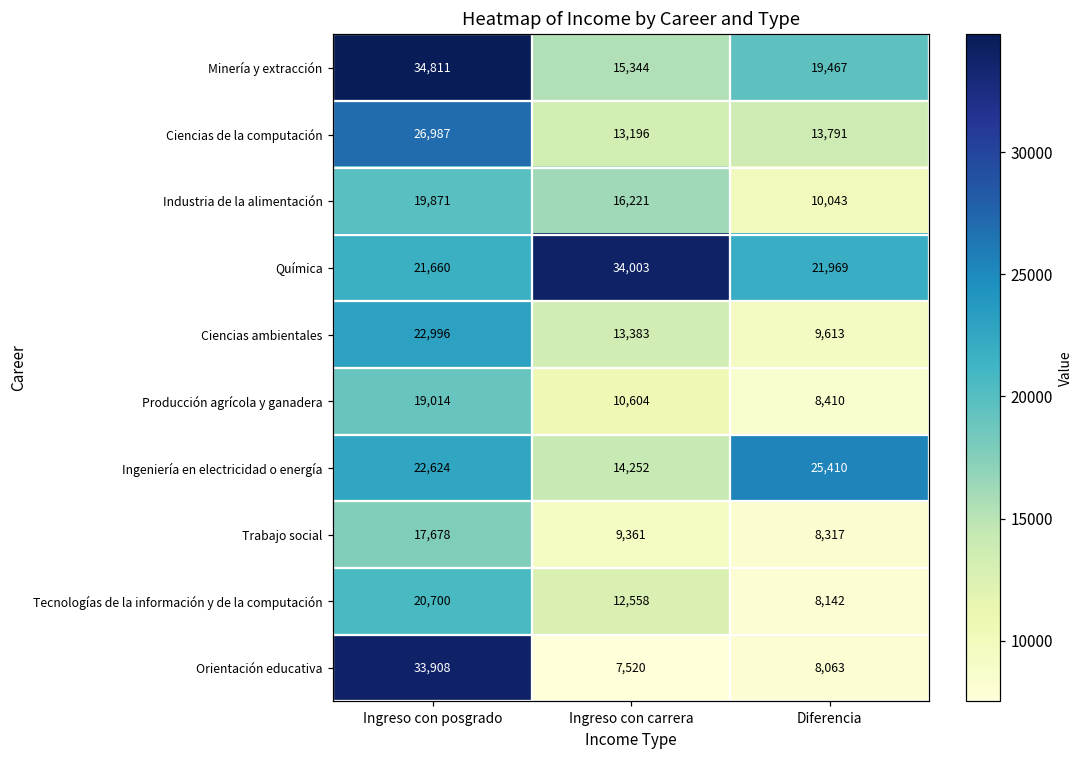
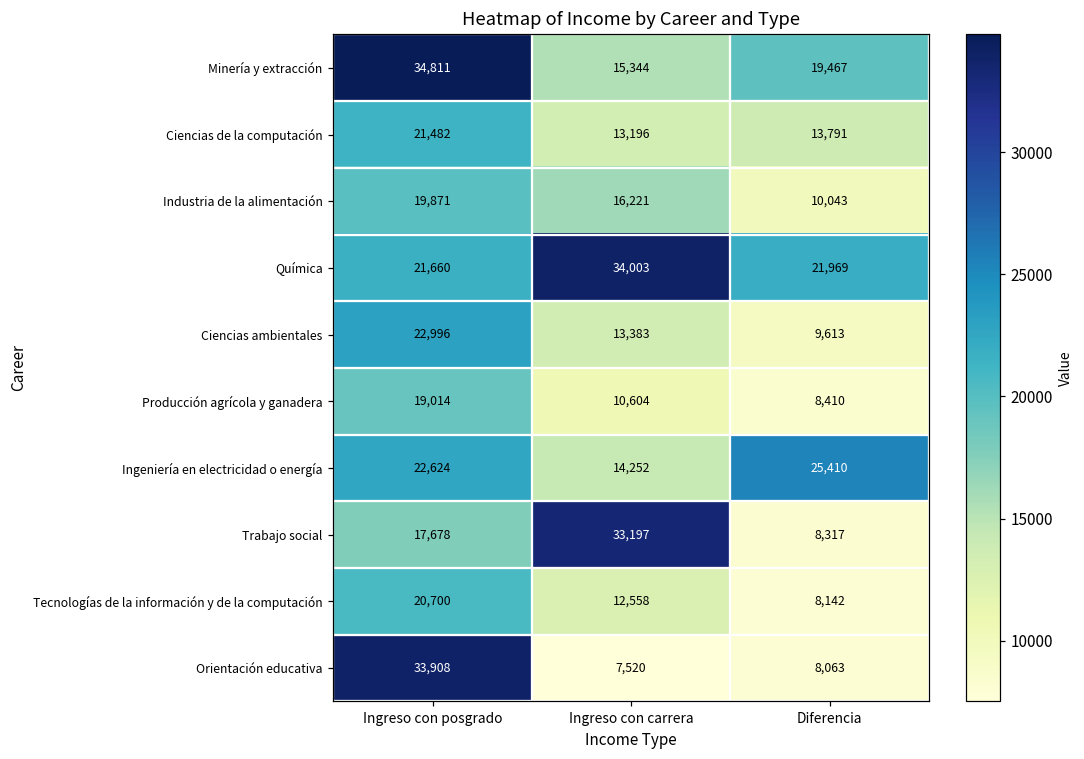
  {
    "Minería y extracción": {
      "Ingreso con posgrado": "34,811",
      "Ingreso con carrera": "15,344",
      "Diferencia": "19,467"
    },
    "Ciencias de la computación": {
-     "Ingreso con posgrado": "26,987",
+     "Ingreso con posgrado": "21,482",
      "Ingreso con carrera": "13,196",
      "Diferencia": "13,791"
    },
    "Industria de la alimentación": {
      "Ingreso con posgrado": "19,871",
      "Ingreso con carrera": "16,221",
      "Diferencia": "10,043"
    },
    "Química": {
      "Ingreso con posgrado": "21,660",
      "Ingreso con carrera": "34,003",
      "Diferencia": "21,969"
    },
    "Ciencias ambientales": {
      "Ingreso con posgrado": "22,996",
      "Ingreso con carrera": "13,383",
      "Diferencia": "9,613"
    },
    "Producción agrícola y ganadera": {
      "Ingreso con posgrado": "19,014",
      "Ingreso con carrera": "10,604",
      "Diferencia": "8,410"
    },
    "Ingeniería en electricidad o energía": {
      "Ingreso con posgrado": "22,624",
      "Ingreso con carrera": "14,252",
      "Diferencia": "25,410"
    },
    "Trabajo social": {
      "Ingreso con posgrado": "17,678",
-     "Ingreso con carrera": "9,361",
+     "Ingreso con carrera": "33,197",
      "Diferencia": "8,317"
    },
    "Tecnologías de la información y de la computación": {
      "Ingreso con posgrado": "20,700",
      "Ingreso con carrera": "12,558",
      "Diferencia": "8,142"
    },
    "Orientación educativa": {
      "Ingreso con posgrado": "33,908",
      "Ingreso con carrera": "7,520",
      "Diferencia": "8,063"
    }
  }
